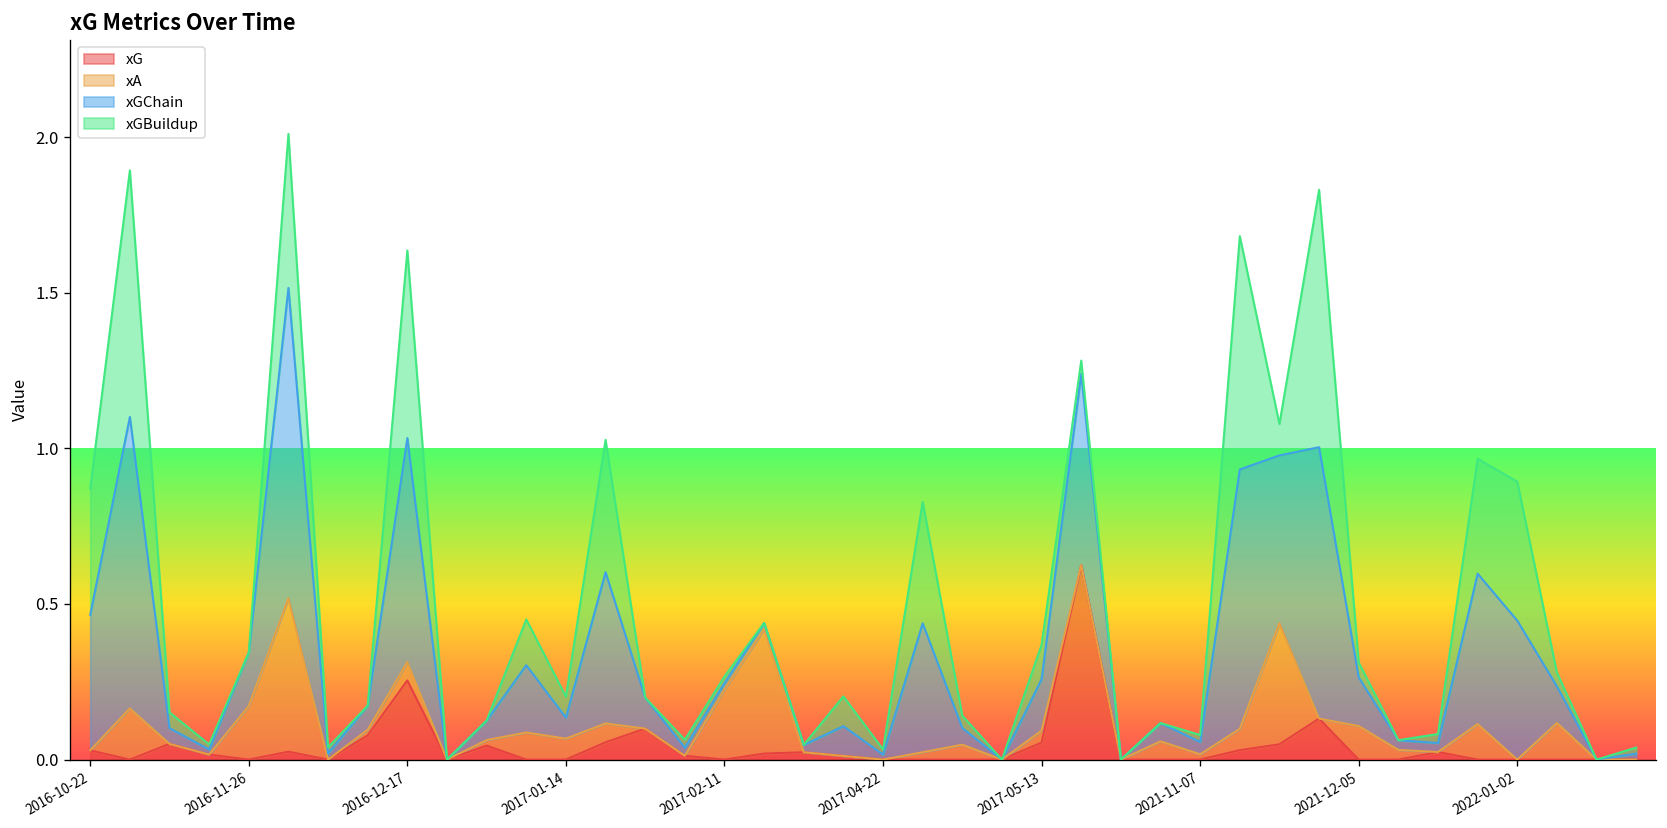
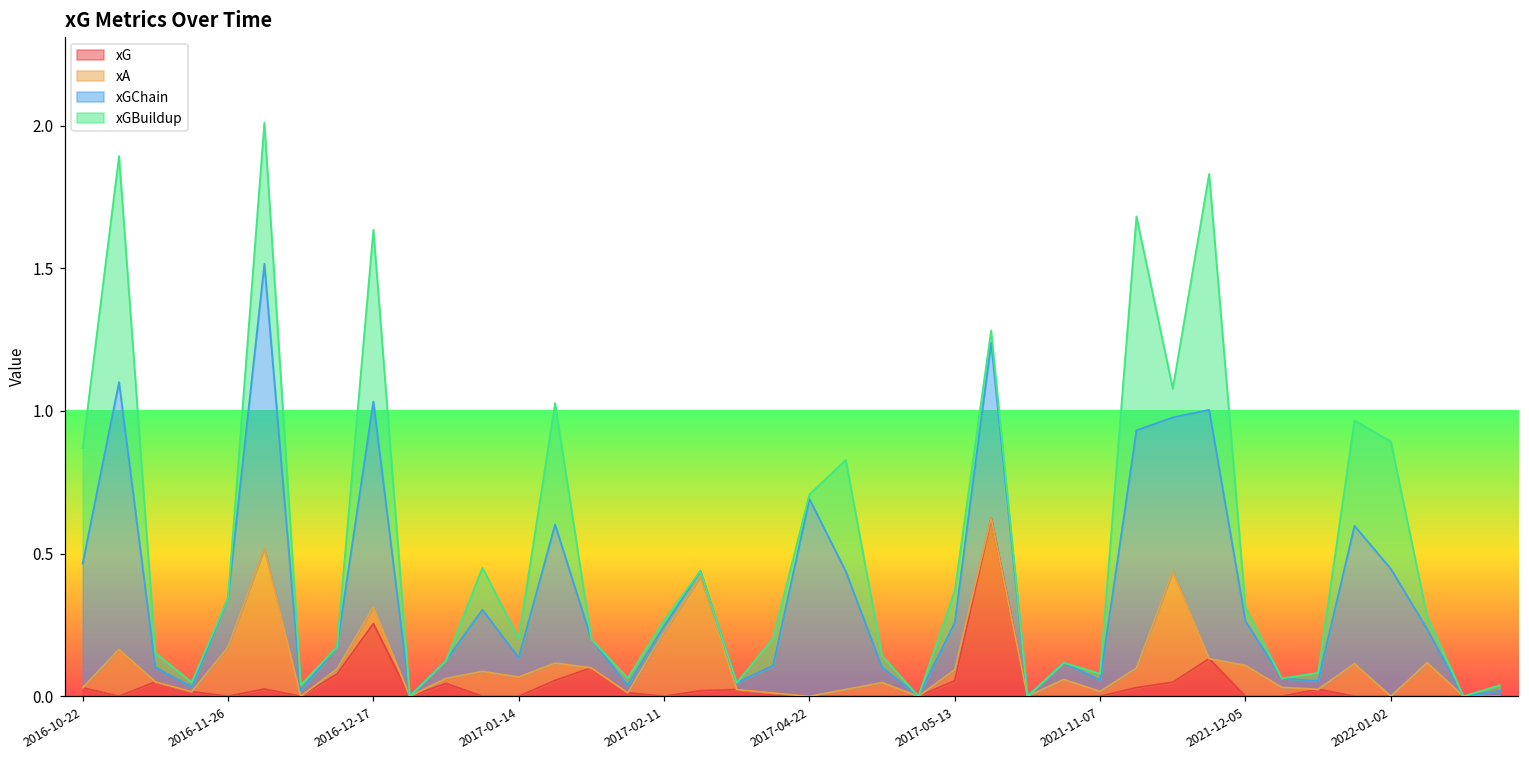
  {
    "xG": {
      "2016-11-26": 0.00,
      "2016-12-17": 0.25,
      "2017-01-14": 0.00,
      "2017-02-11": 0.00,
      "2017-05-13": 0.05,
      "2021-11-07": 0.00,
      "2021-12-05": 0.00
    },
    "xA": {
      "2016-11-26": 0.17,
      "2016-12-17": 0.06,
      "2017-01-14": 0.07,
      "2017-02-11": 0.22,
      "2017-05-13": 0.04,
      "2021-11-07": 0.02,
      "2021-12-05": 0.11
    },
    "xGChain": {
      "2016-10-22": 0.44,
      "2016-12-17": 0.72,
      "2017-01-14": 0.07,
      "2017-02-11": 0.02,
-     "2017-04-22": 0.02,
+     "2017-04-22": 0.69,
      "2017-05-13": 0.17,
      "2021-11-07": 0.04,
      "2021-12-05": 0.16,
      "2022-01-02": 0.45
    },
    "xGBuildup": {
      "2016-10-22": 0.41,
      "2016-12-17": 0.60,
      "2017-01-14": 0.07,
      "2017-02-11": 0.02,
      "2017-04-22": 0.02,
      "2017-05-13": 0.11,
      "2021-11-07": 0.02,
      "2021-12-05": 0.05,
      "2022-01-02": 0.45
    }
  }
